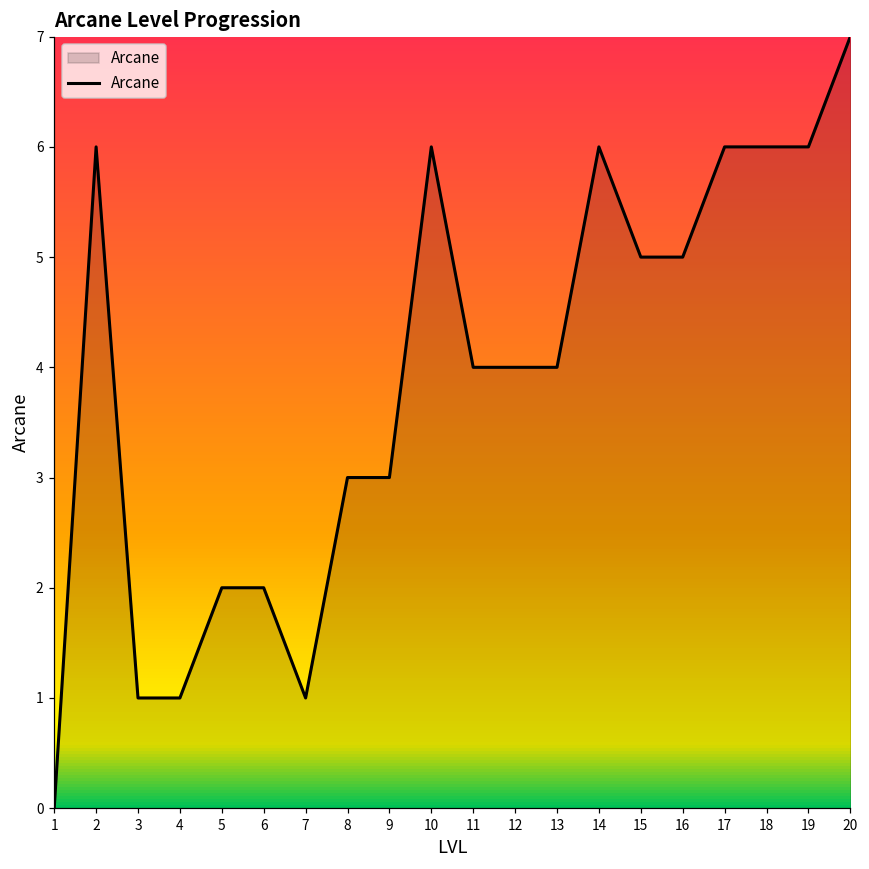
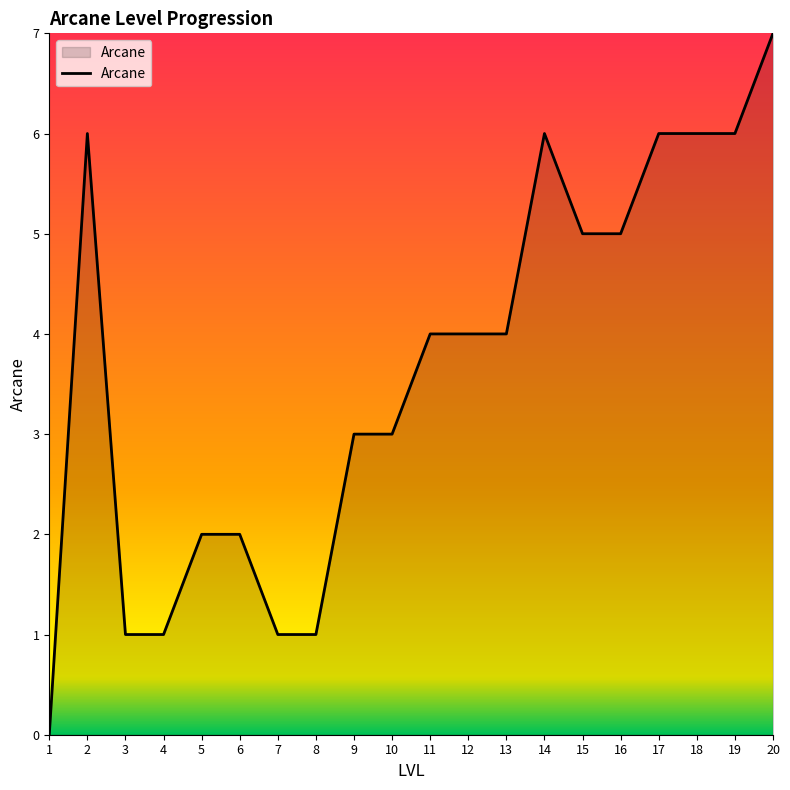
  {
    "1": 0,
    "2": 6,
    "3": 1,
    "4": 1,
    "5": 2,
    "6": 2,
    "7": 1,
-   "8": 3,
+   "8": 1,
    "9": 3,
-   "10": 6,
+   "10": 3,
    "11": 4,
    "12": 4,
    "13": 4,
    "14": 6,
    "15": 5,
    "16": 5,
    "17": 6,
    "18": 6,
    "19": 6,
    "20": 7
  }
